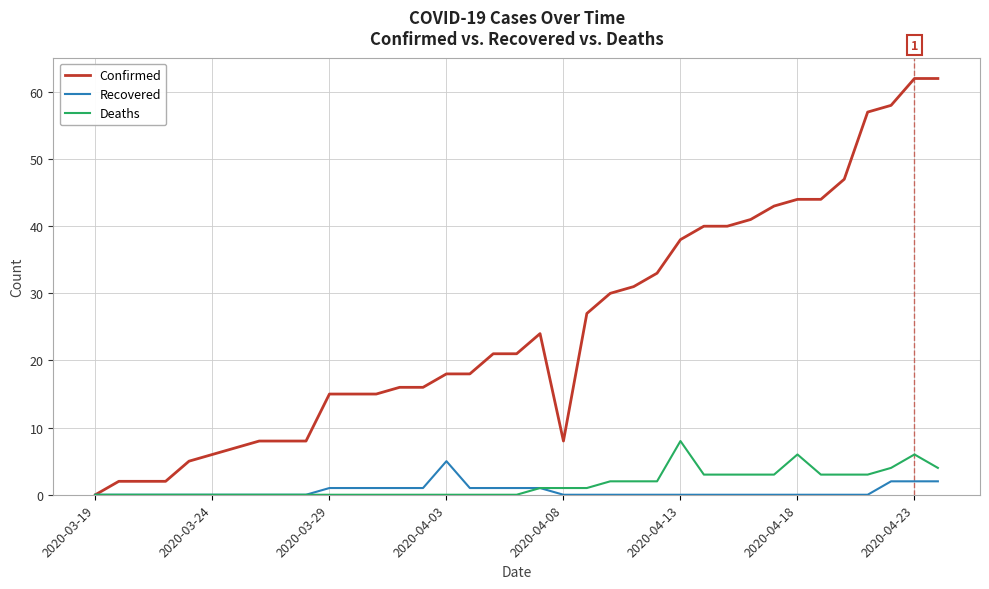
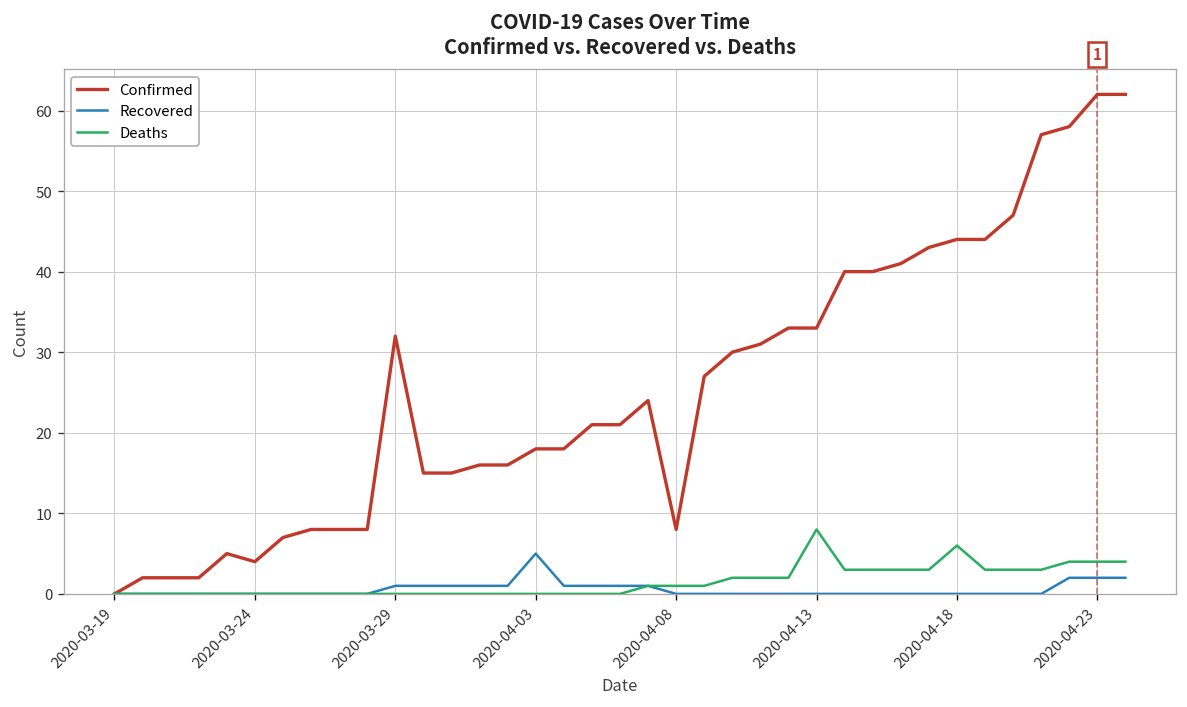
  {
    "Confirmed": {
-     "2020-03-24": 6,
-     "2020-03-29": 15,
+     "2020-03-24": 4,
+     "2020-03-29": 32,
      "2020-04-03": 18,
      "2020-04-08": 8,
-     "2020-04-13": 38,
+     "2020-04-13": 33,
      "2020-04-18": 44,
      "2020-04-23": 62
    },
    "Recovered": {
      "2020-03-29": 1,
      "2020-04-03": 5,
      "2020-04-08": 0,
      "2020-04-13": 0,
      "2020-04-18": 0,
      "2020-04-23": 2
    },
    "Deaths": {
      "2020-03-29": 0,
      "2020-04-03": 0,
      "2020-04-08": 1,
      "2020-04-13": 8,
      "2020-04-18": 6,
-     "2020-04-23": 6
+     "2020-04-23": 4
    }
  }
